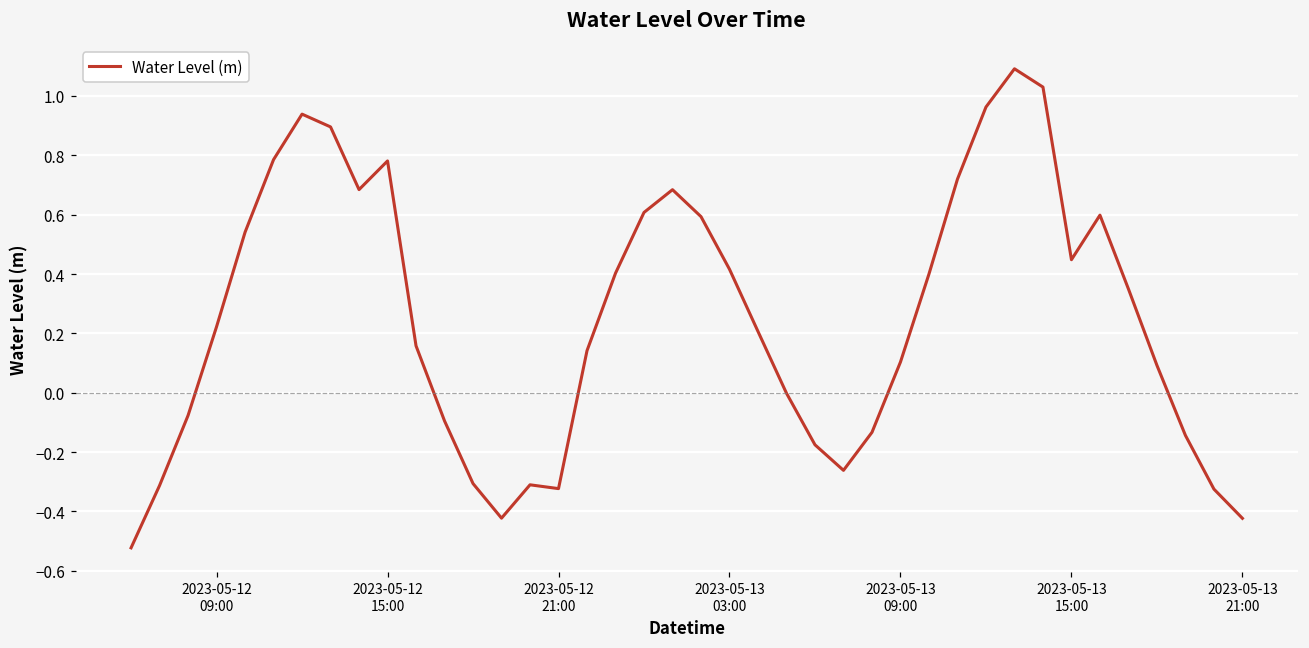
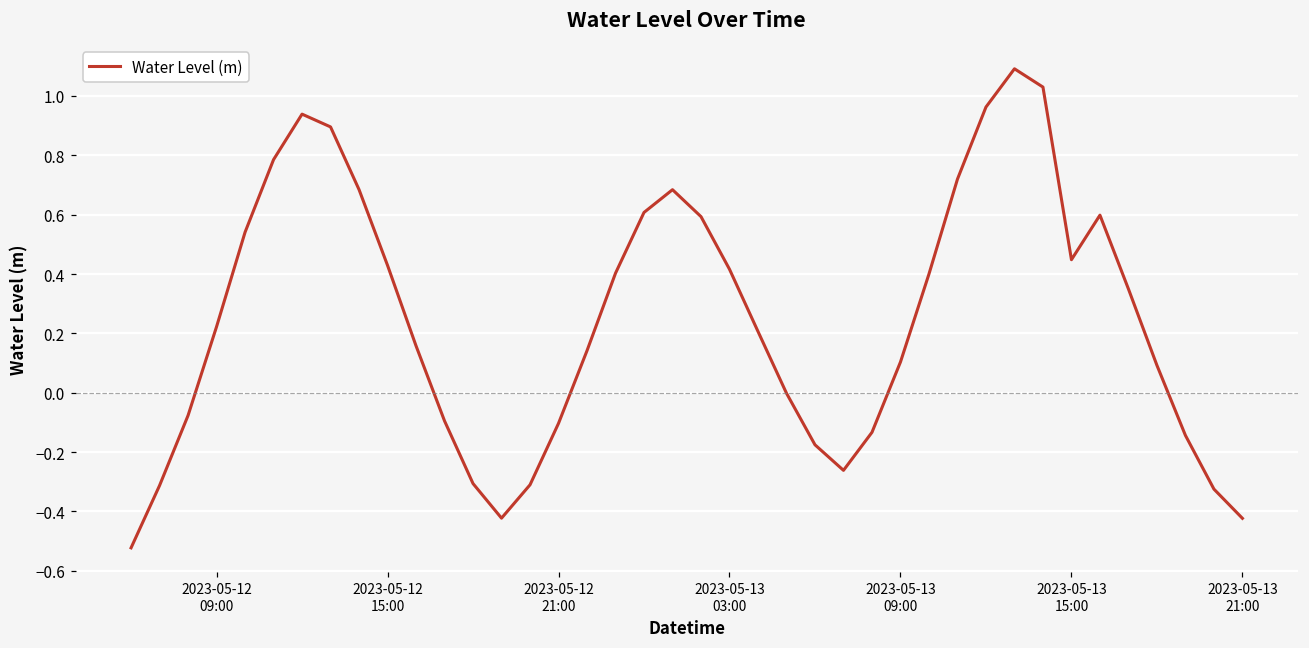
  {
    "2023-05-12 09:00": 0.22,
-   "2023-05-12 15:00": 0.78,
-   "2023-05-12 21:00": -0.32,
+   "2023-05-12 15:00": 0.43,
+   "2023-05-12 21:00": -0.10,
    "2023-05-13 03:00": 0.42,
    "2023-05-13 09:00": 0.10,
    "2023-05-13 15:00": 0.45,
    "2023-05-13 21:00": -0.42
  }
